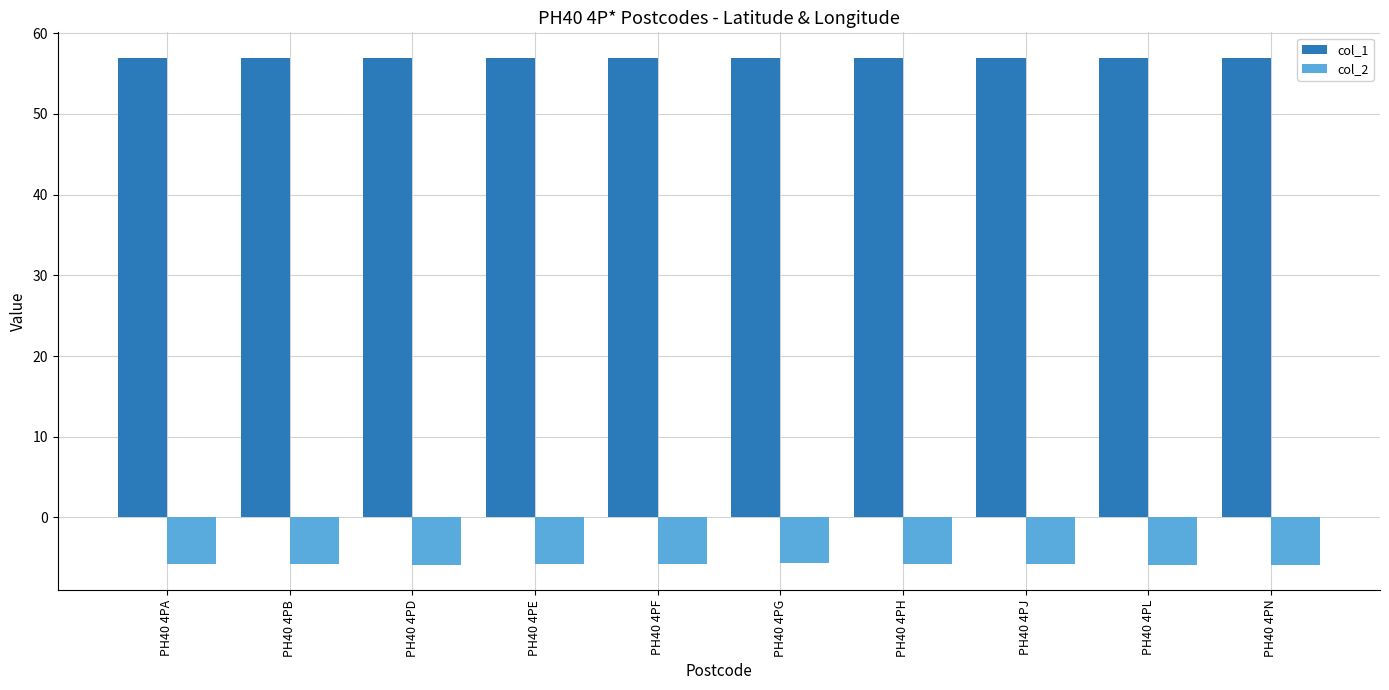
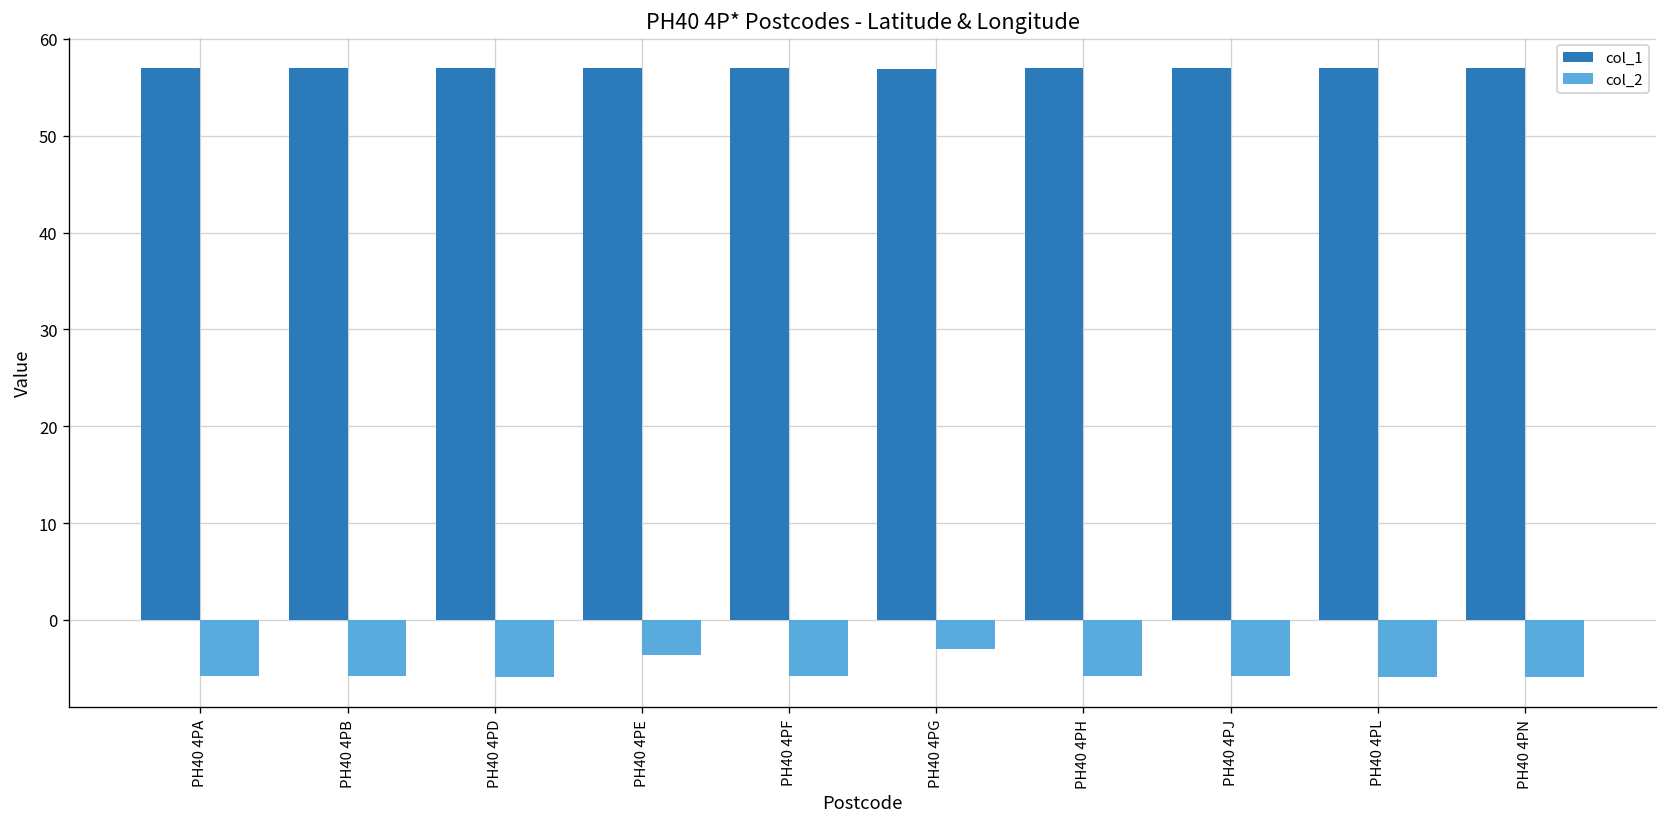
  {
    "col_1": {
      "PH40 4PA": 57,
      "PH40 4PB": 57,
      "PH40 4PD": 57,
      "PH40 4PE": 57,
      "PH40 4PF": 57,
      "PH40 4PG": 57,
      "PH40 4PH": 57,
      "PH40 4PJ": 57,
      "PH40 4PL": 57,
      "PH40 4PN": 57
    },
    "col_2": {
      "PH40 4PA": -6,
      "PH40 4PB": -6,
      "PH40 4PD": -6,
-     "PH40 4PE": -6,
+     "PH40 4PE": -4,
      "PH40 4PF": -6,
-     "PH40 4PG": -6,
+     "PH40 4PG": -3,
      "PH40 4PH": -6,
      "PH40 4PJ": -6,
      "PH40 4PL": -6,
      "PH40 4PN": -6
    }
  }
